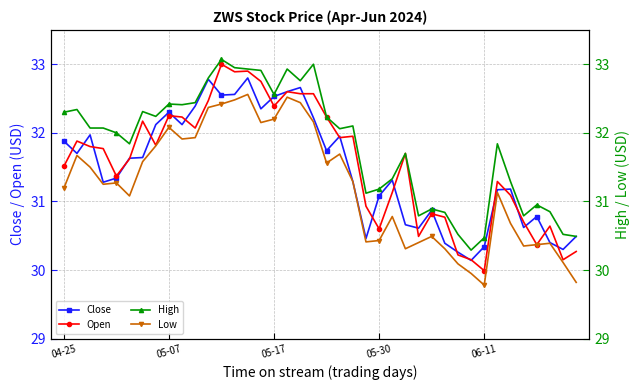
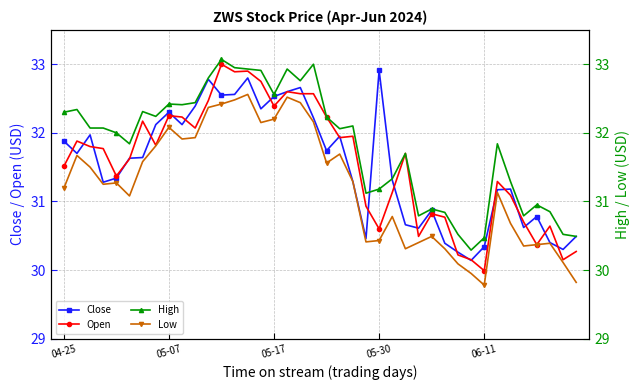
  {
    "Close": {
      "04-25": 31.9,
      "05-07": 32.3,
      "05-17": 32.5,
-     "05-30": 31.1,
+     "05-30": 32.9,
      "06-11": 30.3
    },
    "Open": {
      "04-25": 31.5,
      "05-07": 32.3,
      "05-17": 32.4,
      "05-30": 30.6,
      "06-11": 30.0
    },
    "High": {
      "04-25": 32.3,
      "05-07": 32.4,
      "05-17": 32.6,
      "05-30": 31.2,
      "06-11": 30.5
    },
    "Low": {
      "04-25": 31.2,
      "05-07": 32.1,
      "05-17": 32.2,
      "05-30": 30.4,
      "06-11": 29.8
    }
  }
